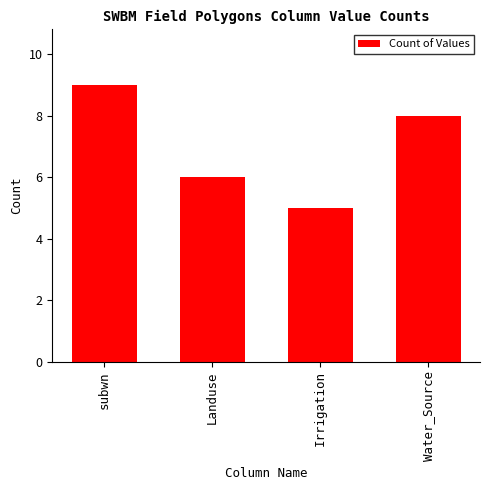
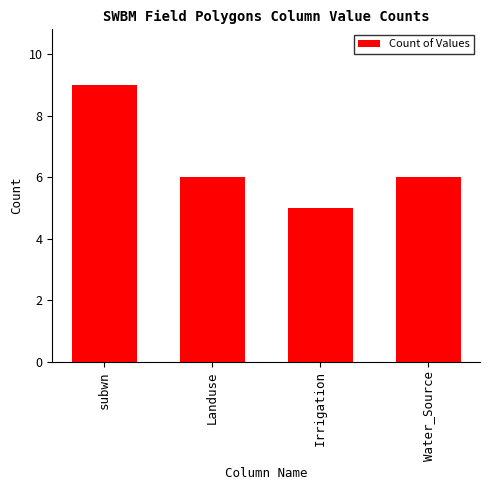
  {
    "subwn": 9,
    "Landuse": 6,
    "Irrigation": 5,
-   "Water_Source": 8
+   "Water_Source": 6
  }
